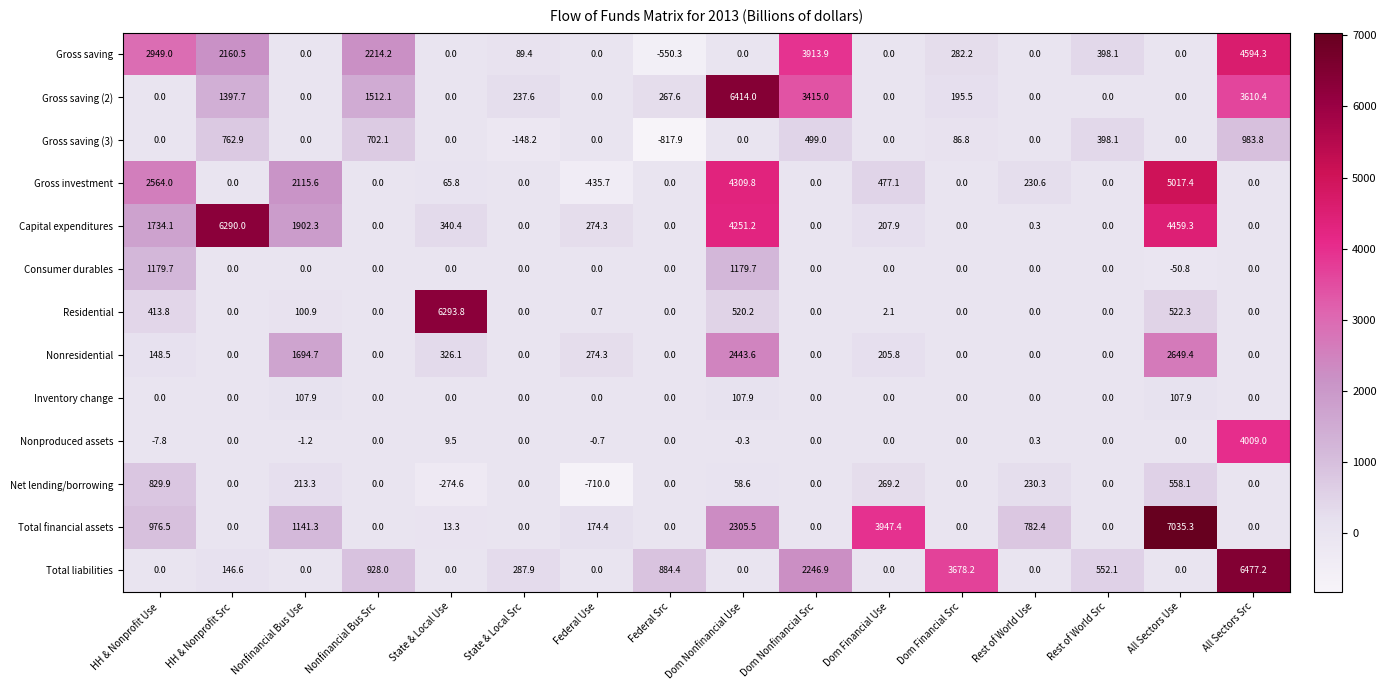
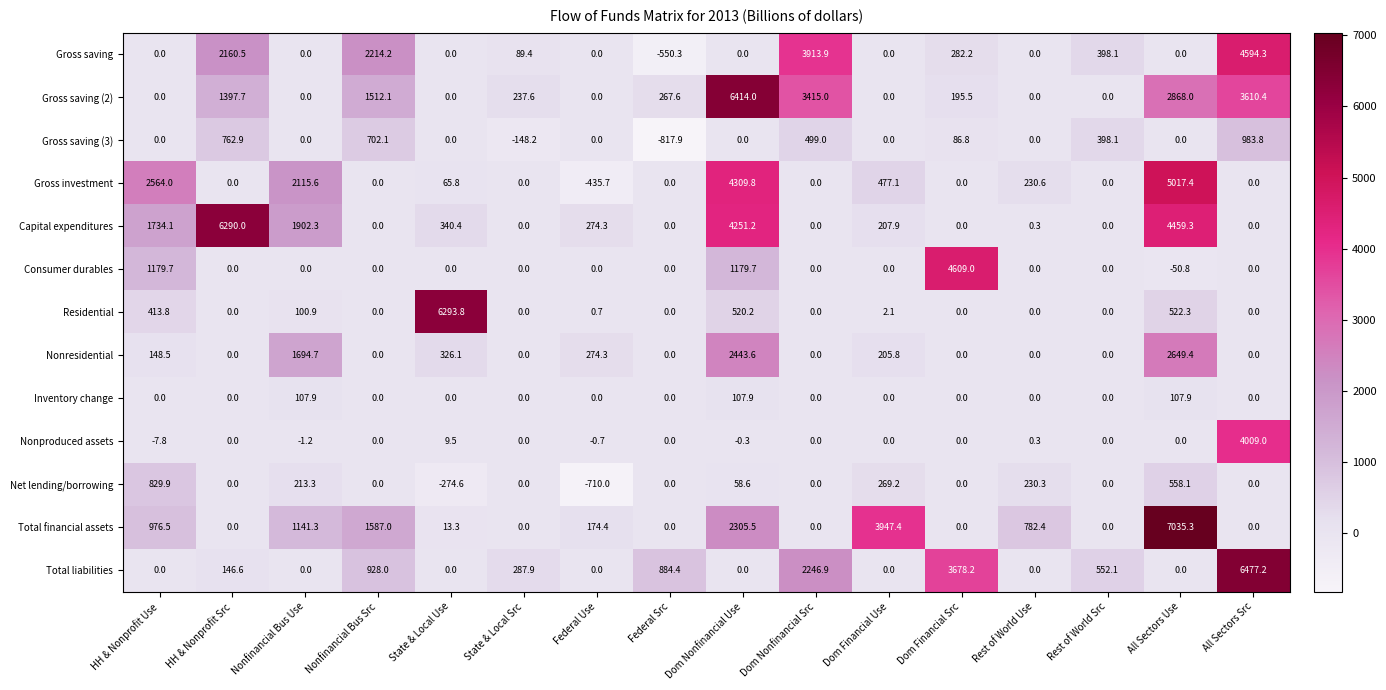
  {
    "Gross saving": {
-     "HH & Nonprofit Use": 2949.0,
+     "HH & Nonprofit Use": 0.0,
      "HH & Nonprofit Src": 2160.5,
      "Nonfinancial Bus Use": 0.0,
      "Nonfinancial Bus Src": 2214.2,
      "State & Local Use": 0.0,
      "State & Local Src": 89.4,
      "Federal Use": 0.0,
      "Federal Src": -550.3,
      "Dom Nonfinancial Use": 0.0,
      "Dom Nonfinancial Src": 3913.9,
      "Dom Financial Use": 0.0,
      "Dom Financial Src": 282.2,
      "Rest of World Use": 0.0,
      "Rest of World Src": 398.1,
      "All Sectors Use": 0.0,
      "All Sectors Src": 4594.3
    },
    "Gross saving (2)": {
      "HH & Nonprofit Use": 0.0,
      "HH & Nonprofit Src": 1397.7,
      "Nonfinancial Bus Use": 0.0,
      "Nonfinancial Bus Src": 1512.1,
      "State & Local Use": 0.0,
      "State & Local Src": 237.6,
      "Federal Use": 0.0,
      "Federal Src": 267.6,
      "Dom Nonfinancial Use": 6414.0,
      "Dom Nonfinancial Src": 3415.0,
      "Dom Financial Use": 0.0,
      "Dom Financial Src": 195.5,
      "Rest of World Use": 0.0,
      "Rest of World Src": 0.0,
-     "All Sectors Use": 0.0,
+     "All Sectors Use": 2868.0,
      "All Sectors Src": 3610.4
    },
    "Consumer durables": {
      "HH & Nonprofit Use": 1179.7,
      "HH & Nonprofit Src": 0.0,
      "Nonfinancial Bus Use": 0.0,
      "Nonfinancial Bus Src": 0.0,
      "State & Local Use": 0.0,
      "State & Local Src": 0.0,
      "Federal Use": 0.0,
      "Federal Src": 0.0,
      "Dom Nonfinancial Use": 1179.7,
      "Dom Nonfinancial Src": 0.0,
      "Dom Financial Use": 0.0,
-     "Dom Financial Src": 0.0,
+     "Dom Financial Src": 4609.0,
      "Rest of World Use": 0.0,
      "Rest of World Src": 0.0,
      "All Sectors Use": -50.8,
      "All Sectors Src": 0.0
    },
    "Total financial assets": {
      "HH & Nonprofit Use": 976.5,
      "HH & Nonprofit Src": 0.0,
      "Nonfinancial Bus Use": 1141.3,
-     "Nonfinancial Bus Src": 0.0,
+     "Nonfinancial Bus Src": 1587.0,
      "State & Local Use": 13.3,
      "State & Local Src": 0.0,
      "Federal Use": 174.4,
      "Federal Src": 0.0,
      "Dom Nonfinancial Use": 2305.5,
      "Dom Nonfinancial Src": 0.0,
      "Dom Financial Use": 3947.4,
      "Dom Financial Src": 0.0,
      "Rest of World Use": 782.4,
      "Rest of World Src": 0.0,
      "All Sectors Use": 7035.3,
      "All Sectors Src": 0.0
    }
  }
